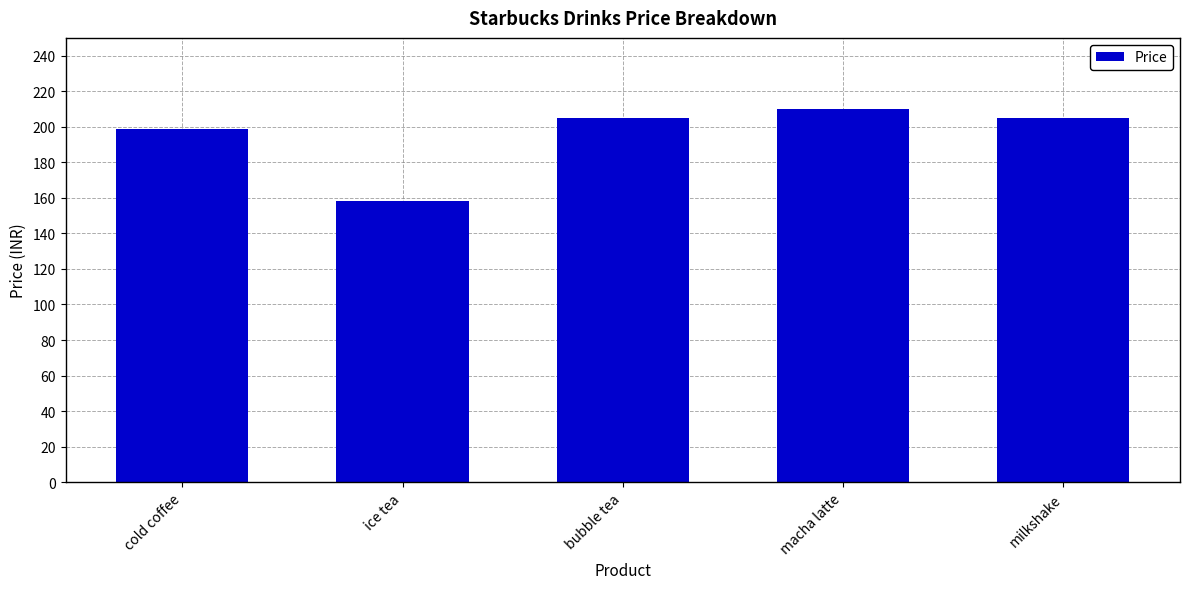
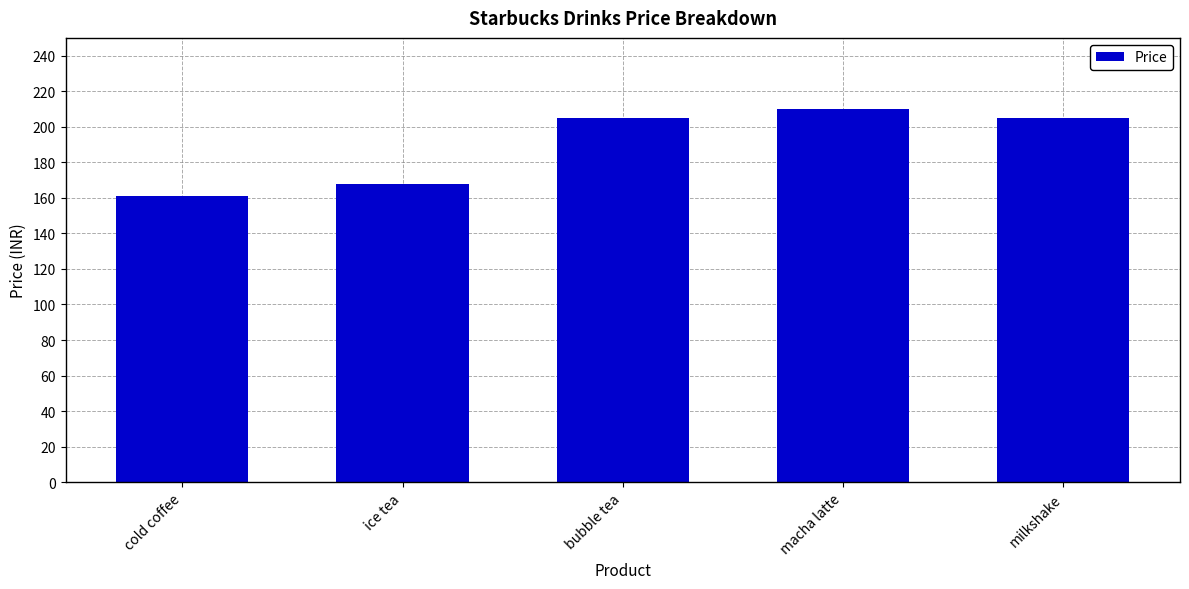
  {
-   "cold coffee": 199,
-   "ice tea": 158,
+   "cold coffee": 161,
+   "ice tea": 168,
    "bubble tea": 205,
    "macha latte": 210,
    "milkshake": 205
  }
